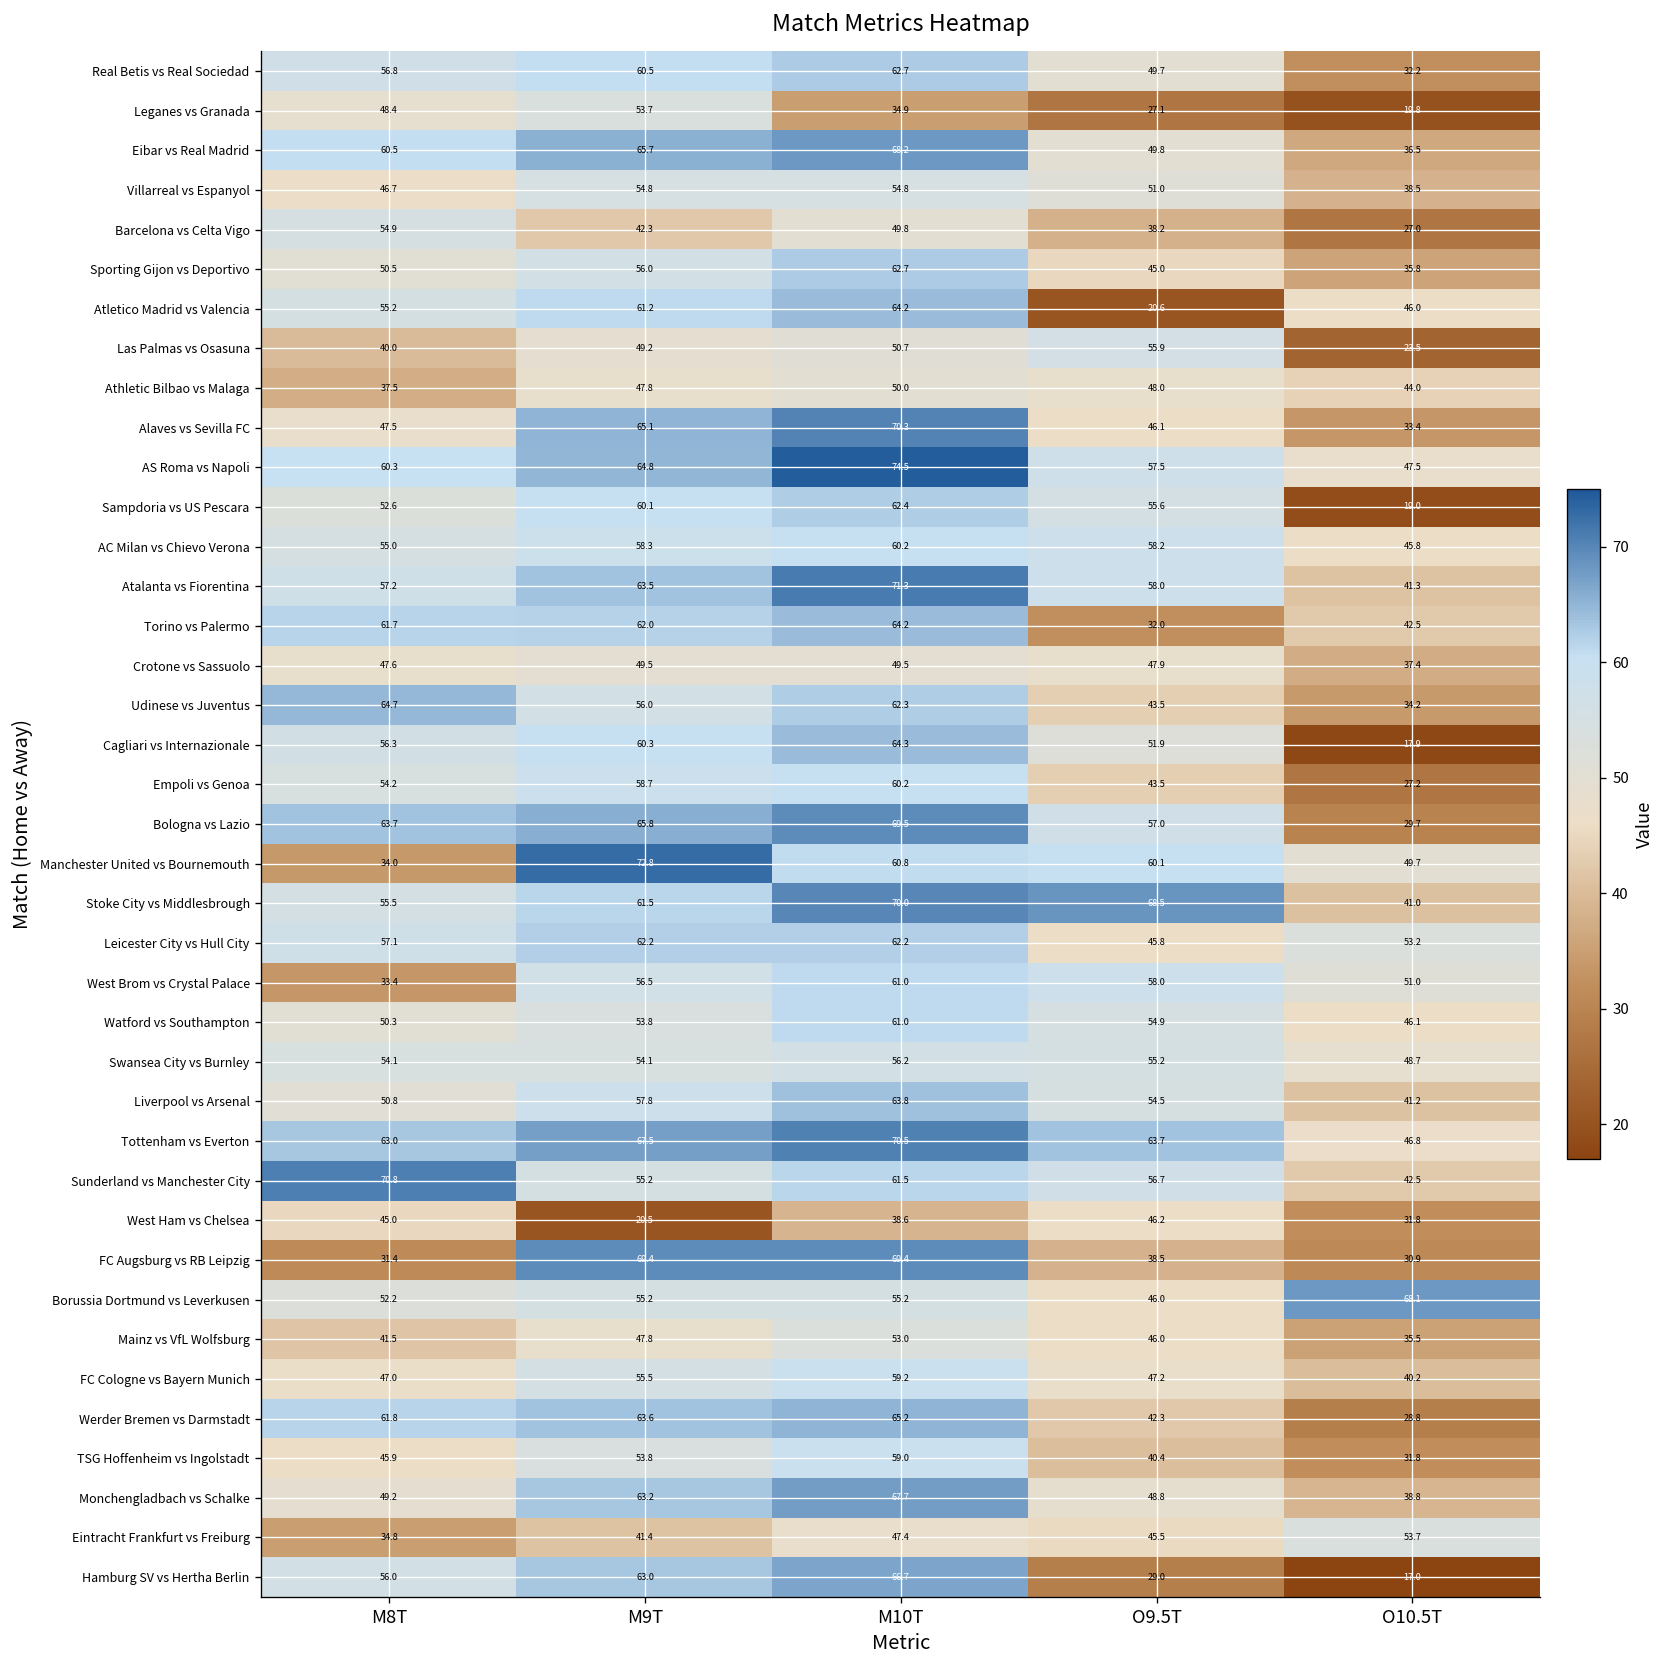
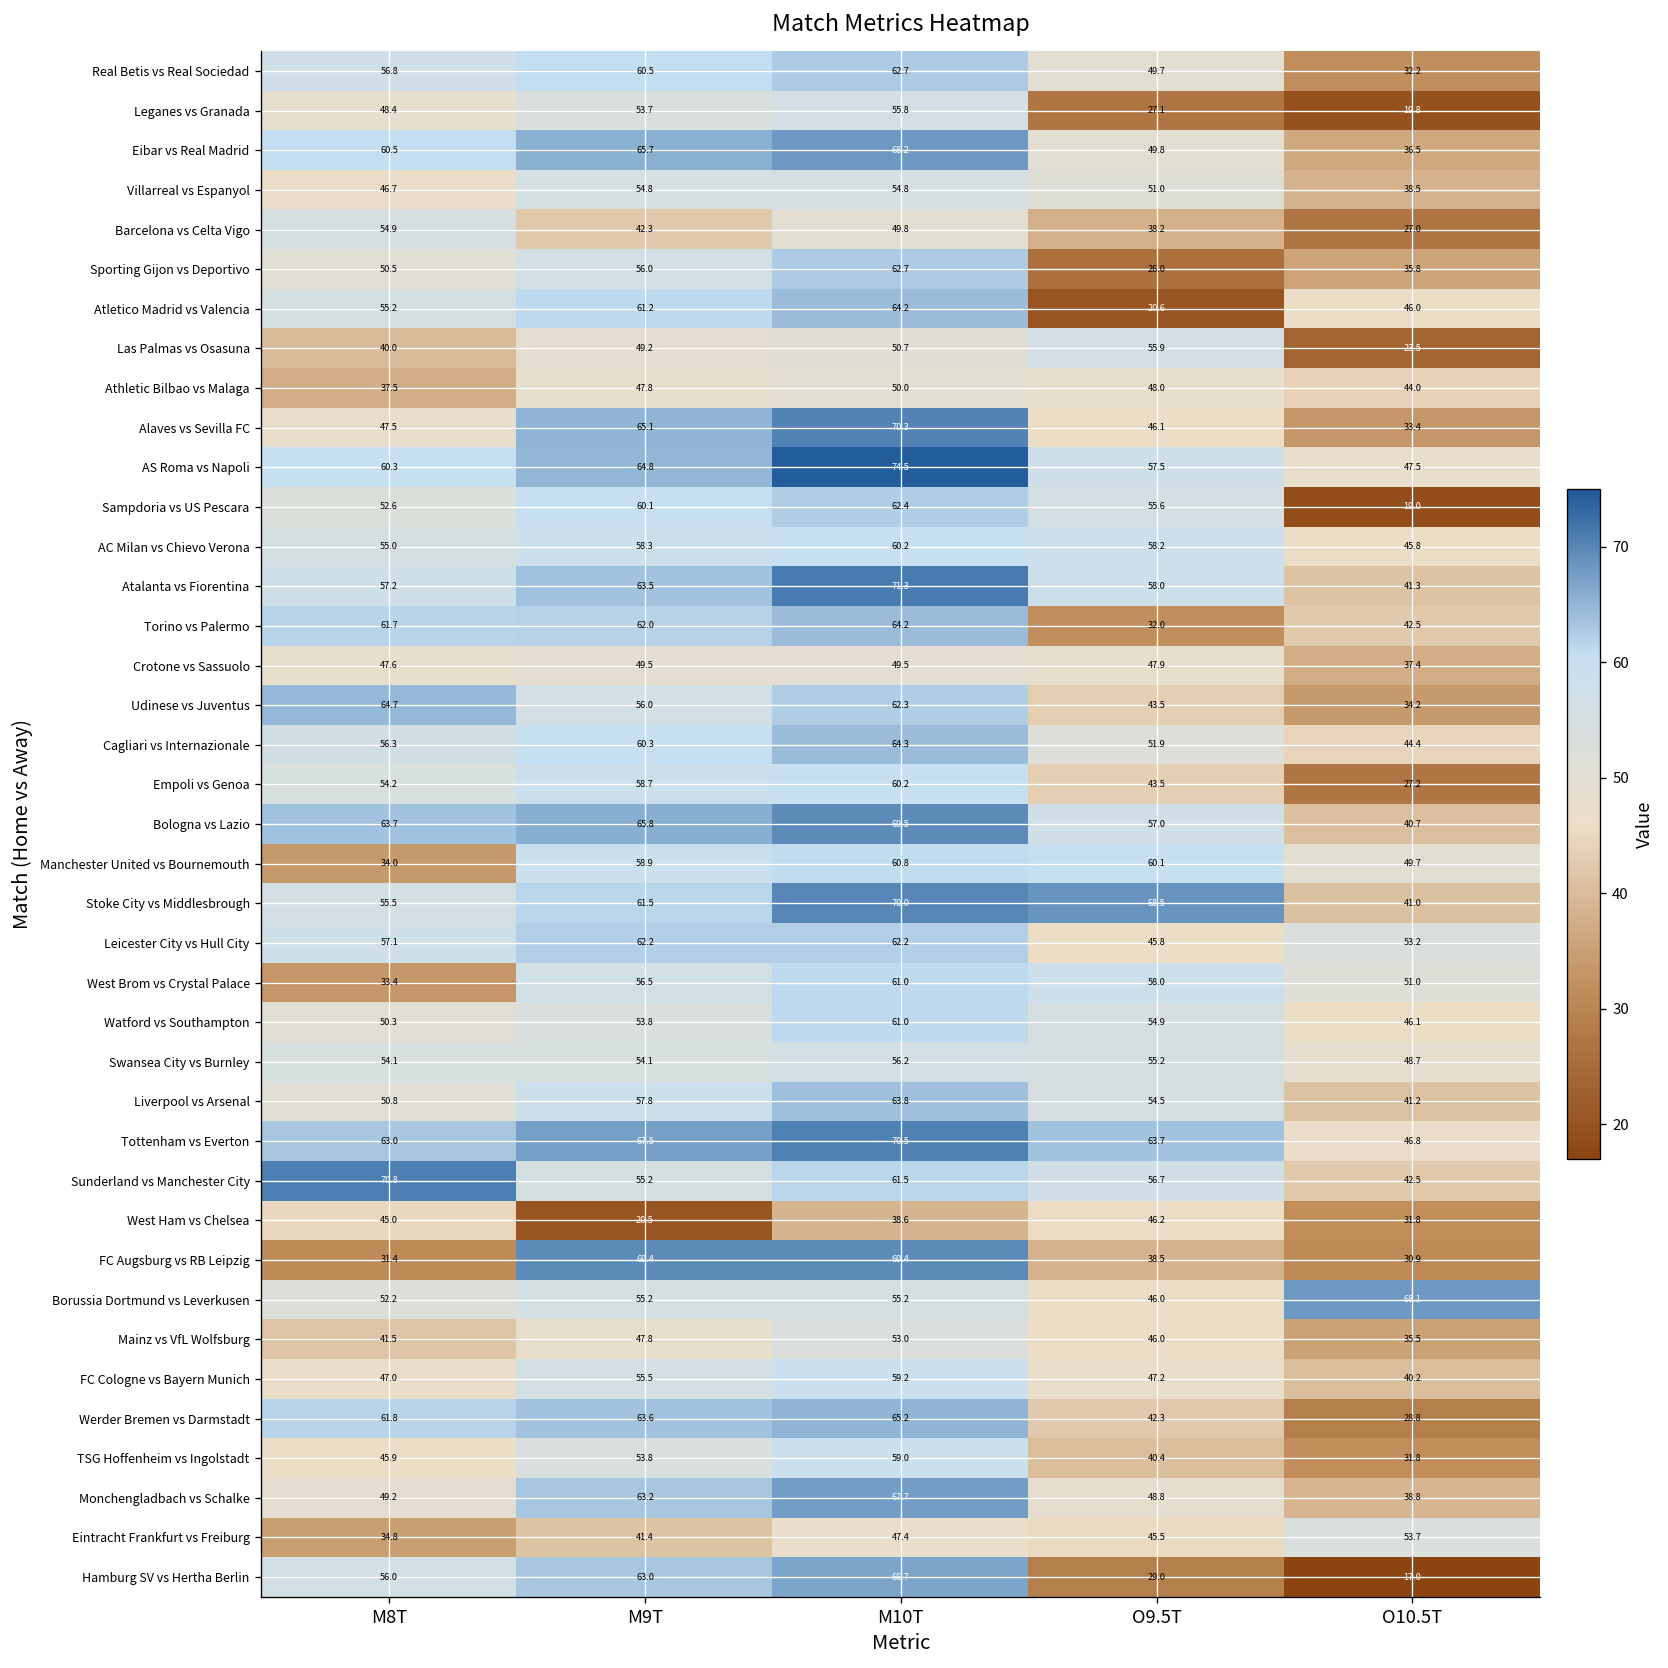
  {
    "Real Betis vs Real Sociedad": {
      "M8T": 56.8,
      "M9T": 60.5,
      "M10T": 62.7,
      "O9.5T": 49.7,
      "O10.5T": 32.2
    },
    "Leganes vs Granada": {
      "M8T": 48.4,
      "M9T": 53.7,
-     "M10T": 34.9,
+     "M10T": 55.8,
      "O9.5T": 27.1,
      "O10.5T": 19.8
    },
    "Eibar vs Real Madrid": {
      "M8T": 60.5,
      "M9T": 65.7,
      "M10T": 68.2,
      "O9.5T": 49.8,
      "O10.5T": 36.5
    },
    "Villarreal vs Espanyol": {
      "M8T": 46.7,
      "M9T": 54.8,
      "M10T": 54.8,
      "O9.5T": 51.0,
      "O10.5T": 38.5
    },
    "Barcelona vs Celta Vigo": {
      "M8T": 54.9,
      "M9T": 42.3,
      "M10T": 49.8,
      "O9.5T": 38.2,
      "O10.5T": 27.0
    },
    "Sporting Gijon vs Deportivo": {
      "M8T": 50.5,
      "M9T": 56.0,
      "M10T": 62.7,
-     "O9.5T": 45.0,
+     "O9.5T": 26.0,
      "O10.5T": 35.8
    },
    "Atletico Madrid vs Valencia": {
      "M8T": 55.2,
      "M9T": 61.2,
      "M10T": 64.2,
      "O9.5T": 20.6,
      "O10.5T": 46.0
    },
    "Las Palmas vs Osasuna": {
      "M8T": 40.0,
      "M9T": 49.2,
      "M10T": 50.7,
      "O9.5T": 55.9,
      "O10.5T": 23.5
    },
    "Athletic Bilbao vs Malaga": {
      "M8T": 37.5,
      "M9T": 47.8,
      "M10T": 50.0,
      "O9.5T": 48.0,
      "O10.5T": 44.0
    },
    "Alaves vs Sevilla FC": {
      "M8T": 47.5,
      "M9T": 65.1,
      "M10T": 70.3,
      "O9.5T": 46.1,
      "O10.5T": 33.4
    },
    "AS Roma vs Napoli": {
      "M8T": 60.3,
      "M9T": 64.8,
      "M10T": 74.5,
      "O9.5T": 57.5,
      "O10.5T": 47.5
    },
    "Sampdoria vs US Pescara": {
      "M8T": 52.6,
      "M9T": 60.1,
      "M10T": 62.4,
      "O9.5T": 55.6,
      "O10.5T": 19.0
    },
    "AC Milan vs Chievo Verona": {
      "M8T": 55.0,
      "M9T": 58.3,
      "M10T": 60.2,
      "O9.5T": 58.2,
      "O10.5T": 45.8
    },
    "Atalanta vs Fiorentina": {
      "M8T": 57.2,
      "M9T": 63.5,
      "M10T": 71.3,
      "O9.5T": 58.0,
      "O10.5T": 41.3
    },
    "Torino vs Palermo": {
      "M8T": 61.7,
      "M9T": 62.0,
      "M10T": 64.2,
      "O9.5T": 32.0,
      "O10.5T": 42.5
    },
    "Crotone vs Sassuolo": {
      "M8T": 47.6,
      "M9T": 49.5,
      "M10T": 49.5,
      "O9.5T": 47.9,
      "O10.5T": 37.4
    },
    "Udinese vs Juventus": {
      "M8T": 64.7,
      "M9T": 56.0,
      "M10T": 62.3,
      "O9.5T": 43.5,
      "O10.5T": 34.2
    },
    "Cagliari vs Internazionale": {
      "M8T": 56.3,
      "M9T": 60.3,
      "M10T": 64.3,
      "O9.5T": 51.9,
-     "O10.5T": 17.9
+     "O10.5T": 44.4
    },
    "Empoli vs Genoa": {
      "M8T": 54.2,
      "M9T": 58.7,
      "M10T": 60.2,
      "O9.5T": 43.5,
      "O10.5T": 27.2
    },
    "Bologna vs Lazio": {
      "M8T": 63.7,
      "M9T": 65.8,
      "M10T": 69.5,
      "O9.5T": 57.0,
-     "O10.5T": 29.7
+     "O10.5T": 40.7
    },
    "Manchester United vs Bournemouth": {
      "M8T": 34.0,
-     "M9T": 72.8,
+     "M9T": 58.9,
      "M10T": 60.8,
      "O9.5T": 60.1,
      "O10.5T": 49.7
    },
    "Stoke City vs Middlesbrough": {
      "M8T": 55.5,
      "M9T": 61.5,
      "M10T": 70.0,
      "O9.5T": 68.5,
      "O10.5T": 41.0
    },
    "Leicester City vs Hull City": {
      "M8T": 57.1,
      "M9T": 62.2,
      "M10T": 62.2,
      "O9.5T": 45.8,
      "O10.5T": 53.2
    },
    "West Brom vs Crystal Palace": {
      "M8T": 33.4,
      "M9T": 56.5,
      "M10T": 61.0,
      "O9.5T": 58.0,
      "O10.5T": 51.0
    },
    "Watford vs Southampton": {
      "M8T": 50.3,
      "M9T": 53.8,
      "M10T": 61.0,
      "O9.5T": 54.9,
      "O10.5T": 46.1
    },
    "Swansea City vs Burnley": {
      "M8T": 54.1,
      "M9T": 54.1,
      "M10T": 56.2,
      "O9.5T": 55.2,
      "O10.5T": 48.7
    },
    "Liverpool vs Arsenal": {
      "M8T": 50.8,
      "M9T": 57.8,
      "M10T": 63.8,
      "O9.5T": 54.5,
      "O10.5T": 41.2
    },
    "Tottenham vs Everton": {
      "M8T": 63.0,
      "M9T": 67.5,
      "M10T": 70.5,
      "O9.5T": 63.7,
      "O10.5T": 46.8
    },
    "Sunderland vs Manchester City": {
      "M8T": 70.8,
      "M9T": 55.2,
      "M10T": 61.5,
      "O9.5T": 56.7,
      "O10.5T": 42.5
    },
    "West Ham vs Chelsea": {
      "M8T": 45.0,
      "M9T": 20.5,
      "M10T": 38.6,
      "O9.5T": 46.2,
      "O10.5T": 31.8
    },
    "FC Augsburg vs RB Leipzig": {
      "M8T": 31.4,
      "M9T": 69.4,
      "M10T": 69.4,
      "O9.5T": 38.5,
      "O10.5T": 30.9
    },
    "Borussia Dortmund vs Leverkusen": {
      "M8T": 52.2,
      "M9T": 55.2,
      "M10T": 55.2,
      "O9.5T": 46.0,
      "O10.5T": 68.1
    },
    "Mainz vs VfL Wolfsburg": {
      "M8T": 41.5,
      "M9T": 47.8,
      "M10T": 53.0,
      "O9.5T": 46.0,
      "O10.5T": 35.5
    },
    "FC Cologne vs Bayern Munich": {
      "M8T": 47.0,
      "M9T": 55.5,
      "M10T": 59.2,
      "O9.5T": 47.2,
      "O10.5T": 40.2
    },
    "Werder Bremen vs Darmstadt": {
      "M8T": 61.8,
      "M9T": 63.6,
      "M10T": 65.2,
      "O9.5T": 42.3,
      "O10.5T": 28.8
    },
    "TSG Hoffenheim vs Ingolstadt": {
      "M8T": 45.9,
      "M9T": 53.8,
      "M10T": 59.0,
      "O9.5T": 40.4,
      "O10.5T": 31.8
    },
    "Monchengladbach vs Schalke": {
      "M8T": 49.2,
      "M9T": 63.2,
      "M10T": 67.7,
      "O9.5T": 48.8,
      "O10.5T": 38.8
    },
    "Eintracht Frankfurt vs Freiburg": {
      "M8T": 34.8,
      "M9T": 41.4,
      "M10T": 47.4,
      "O9.5T": 45.5,
      "O10.5T": 53.7
    },
    "Hamburg SV vs Hertha Berlin": {
      "M8T": 56.0,
      "M9T": 63.0,
      "M10T": 66.7,
      "O9.5T": 29.0,
      "O10.5T": 17.0
    }
  }
